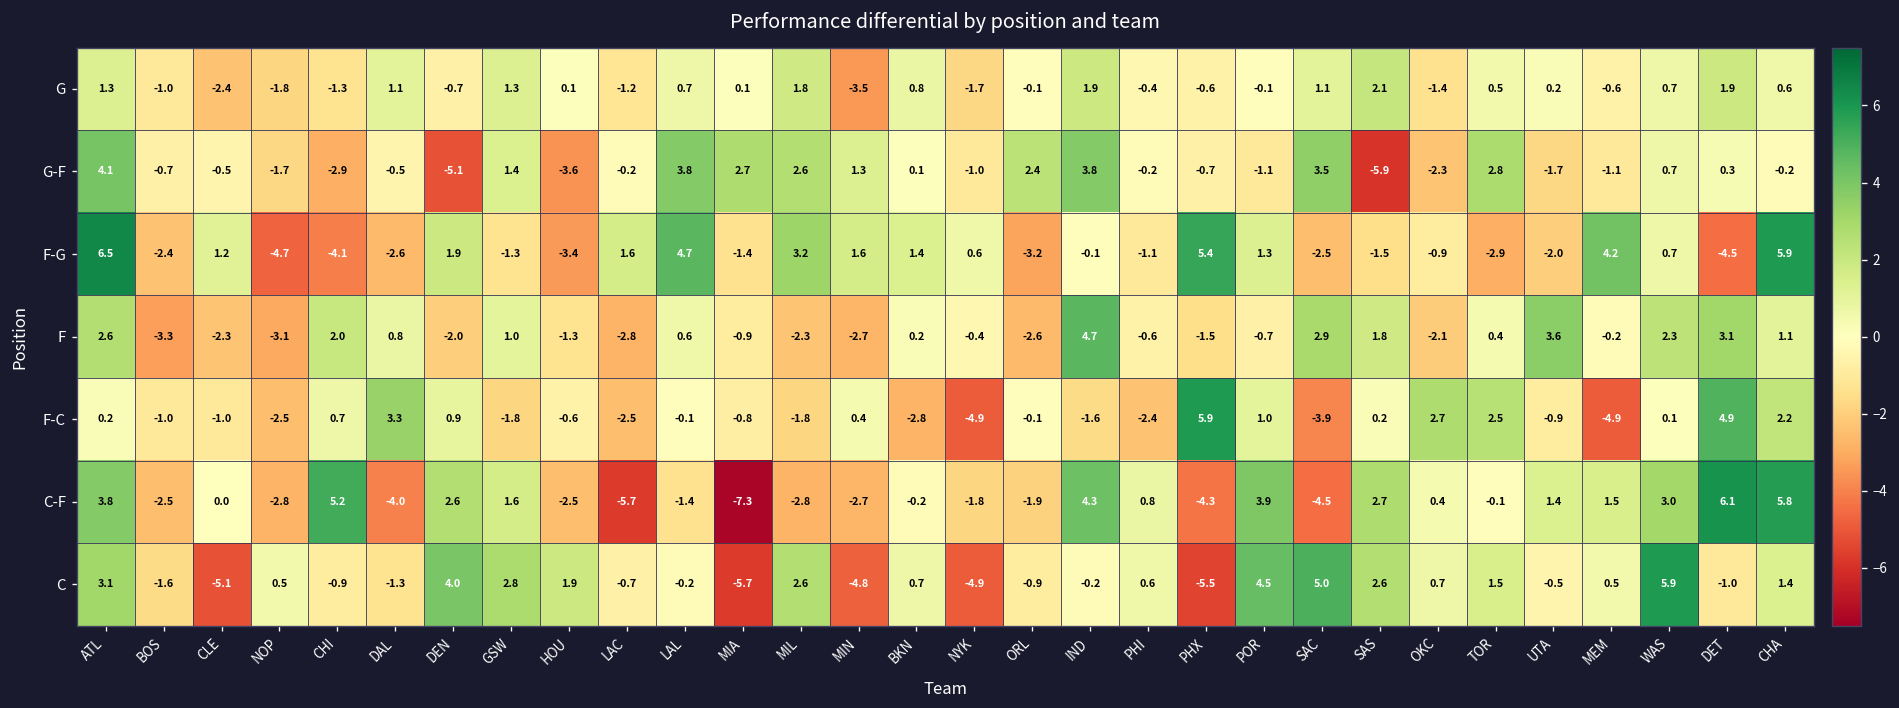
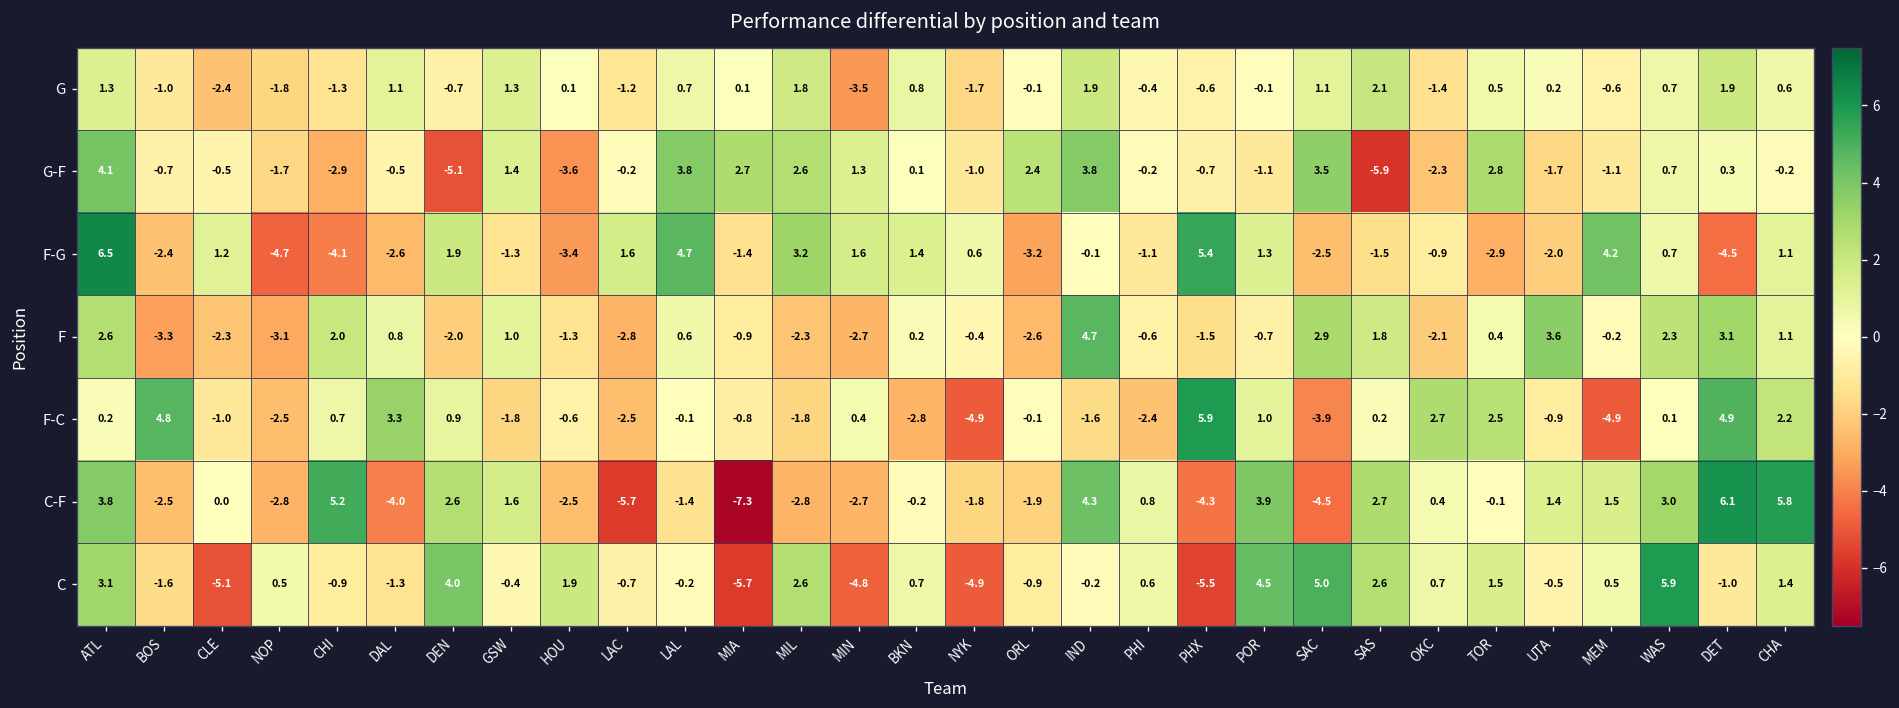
  {
    "F-G": {
      "ATL": 6.5,
      "BOS": -2.4,
      "CLE": 1.2,
      "NOP": -4.7,
      "CHI": -4.1,
      "DAL": -2.6,
      "DEN": 1.9,
      "GSW": -1.3,
      "HOU": -3.4,
      "LAC": 1.6,
      "LAL": 4.7,
      "MIA": -1.4,
      "MIL": 3.2,
      "MIN": 1.6,
      "BKN": 1.4,
      "NYK": 0.6,
      "ORL": -3.2,
      "IND": -0.1,
      "PHI": -1.1,
      "PHX": 5.4,
      "POR": 1.3,
      "SAC": -2.5,
      "SAS": -1.5,
      "OKC": -0.9,
      "TOR": -2.9,
      "UTA": -2.0,
      "MEM": 4.2,
      "WAS": 0.7,
      "DET": -4.5,
-     "CHA": 5.9
+     "CHA": 1.1
    },
    "F-C": {
      "ATL": 0.2,
-     "BOS": -1.0,
+     "BOS": 4.8,
      "CLE": -1.0,
      "NOP": -2.5,
      "CHI": 0.7,
      "DAL": 3.3,
      "DEN": 0.9,
      "GSW": -1.8,
      "HOU": -0.6,
      "LAC": -2.5,
      "LAL": -0.1,
      "MIA": -0.8,
      "MIL": -1.8,
      "MIN": 0.4,
      "BKN": -2.8,
      "NYK": -4.9,
      "ORL": -0.1,
      "IND": -1.6,
      "PHI": -2.4,
      "PHX": 5.9,
      "POR": 1.0,
      "SAC": -3.9,
      "SAS": 0.2,
      "OKC": 2.7,
      "TOR": 2.5,
      "UTA": -0.9,
      "MEM": -4.9,
      "WAS": 0.1,
      "DET": 4.9,
      "CHA": 2.2
    },
    "C": {
      "ATL": 3.1,
      "BOS": -1.6,
      "CLE": -5.1,
      "NOP": 0.5,
      "CHI": -0.9,
      "DAL": -1.3,
      "DEN": 4.0,
-     "GSW": 2.8,
+     "GSW": -0.4,
      "HOU": 1.9,
      "LAC": -0.7,
      "LAL": -0.2,
      "MIA": -5.7,
      "MIL": 2.6,
      "MIN": -4.8,
      "BKN": 0.7,
      "NYK": -4.9,
      "ORL": -0.9,
      "IND": -0.2,
      "PHI": 0.6,
      "PHX": -5.5,
      "POR": 4.5,
      "SAC": 5.0,
      "SAS": 2.6,
      "OKC": 0.7,
      "TOR": 1.5,
      "UTA": -0.5,
      "MEM": 0.5,
      "WAS": 5.9,
      "DET": -1.0,
      "CHA": 1.4
    }
  }
